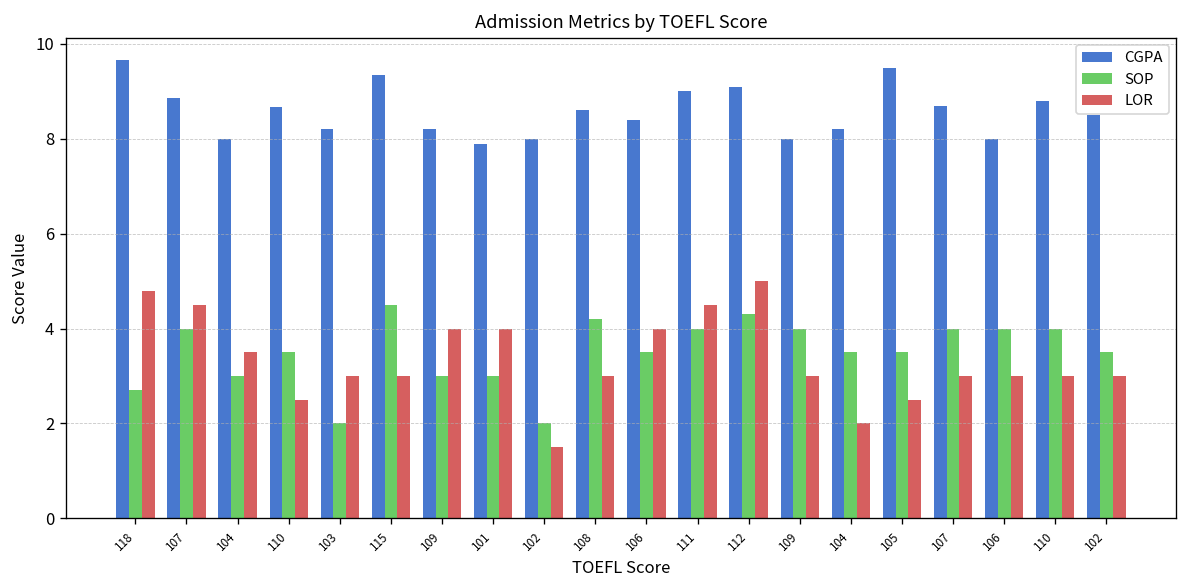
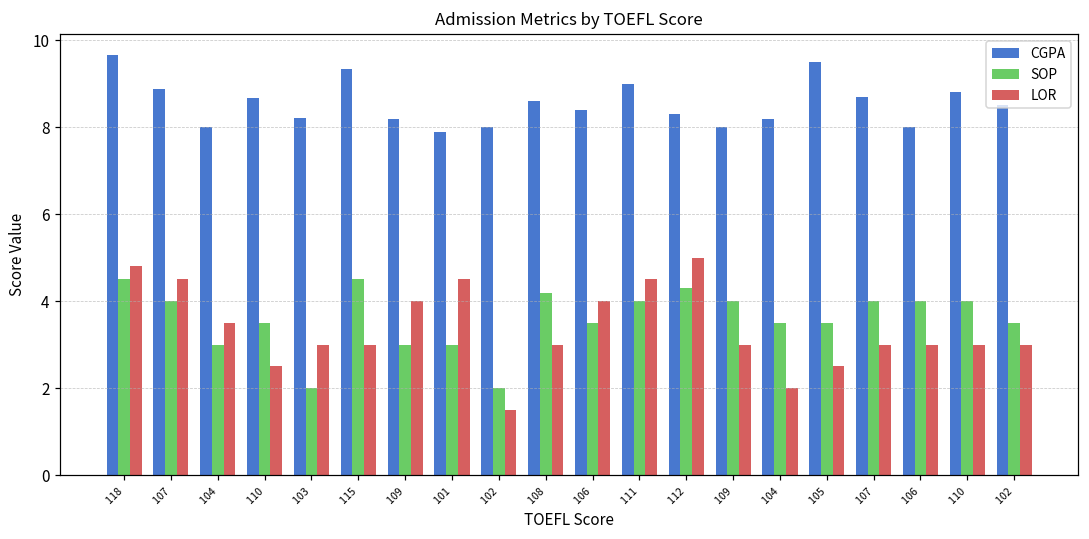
  {
    "CGPA": {
      "118": 9.7,
      "103": 8.2,
      "115": 9.3,
      "101": 7.9,
      "108": 8.6,
      "111": 9.0,
-     "112": 9.1,
+     "112": 8.3,
      "105": 9.5
    },
    "SOP": {
-     "118": 2.7,
+     "118": 4.5,
      "103": 2.0,
      "115": 4.5,
      "101": 3.0,
      "108": 4.2,
      "111": 4.0,
      "112": 4.3,
      "105": 3.5
    },
    "LOR": {
      "118": 4.8,
      "103": 3.0,
      "115": 3.0,
-     "101": 4.0,
+     "101": 4.5,
      "108": 3.0,
      "111": 4.5,
      "112": 5.0,
      "105": 2.5
    }
  }
